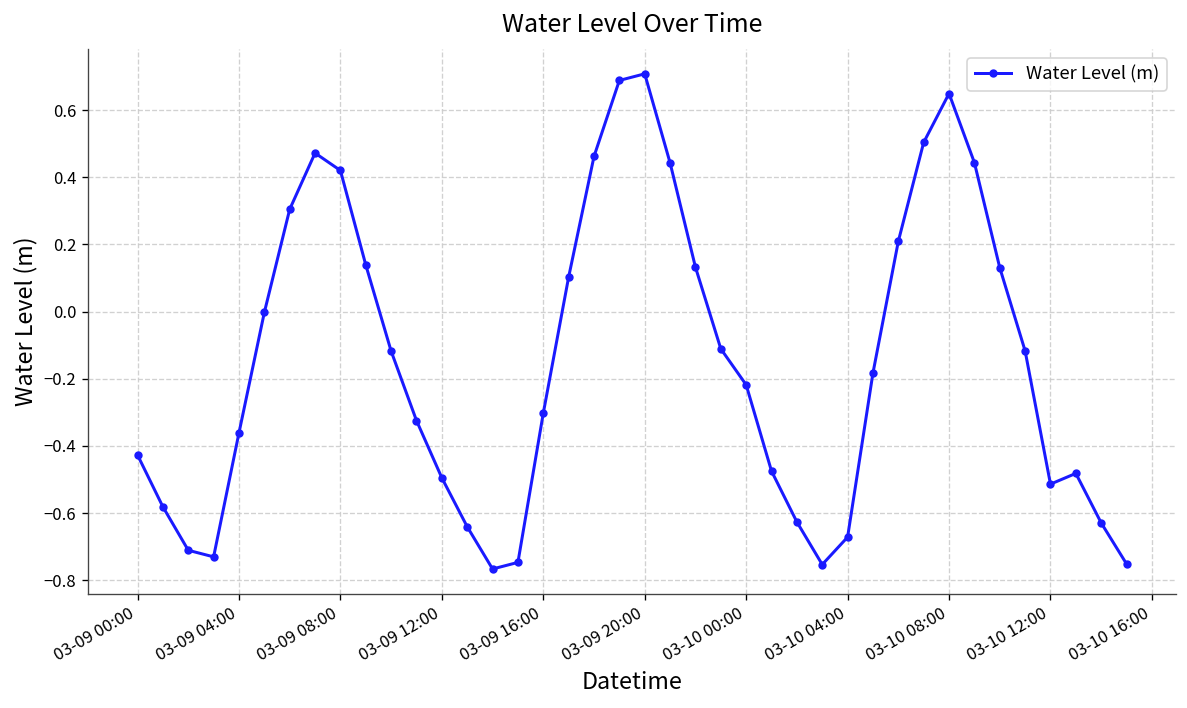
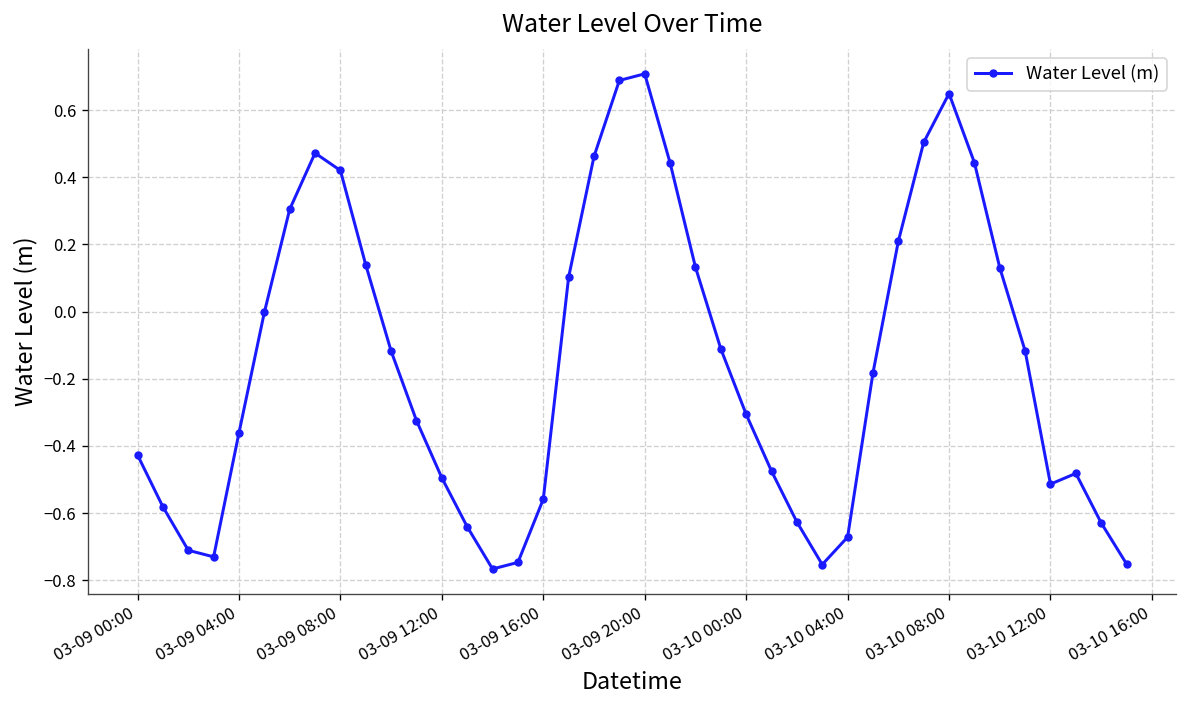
  {
    "03-09 00:00": -0.43,
    "03-09 04:00": -0.36,
    "03-09 08:00": 0.42,
    "03-09 12:00": -0.49,
-   "03-09 16:00": -0.30,
+   "03-09 16:00": -0.56,
    "03-09 20:00": 0.71,
-   "03-10 00:00": -0.22,
+   "03-10 00:00": -0.31,
    "03-10 04:00": -0.67,
    "03-10 08:00": 0.65,
    "03-10 12:00": -0.51
  }
